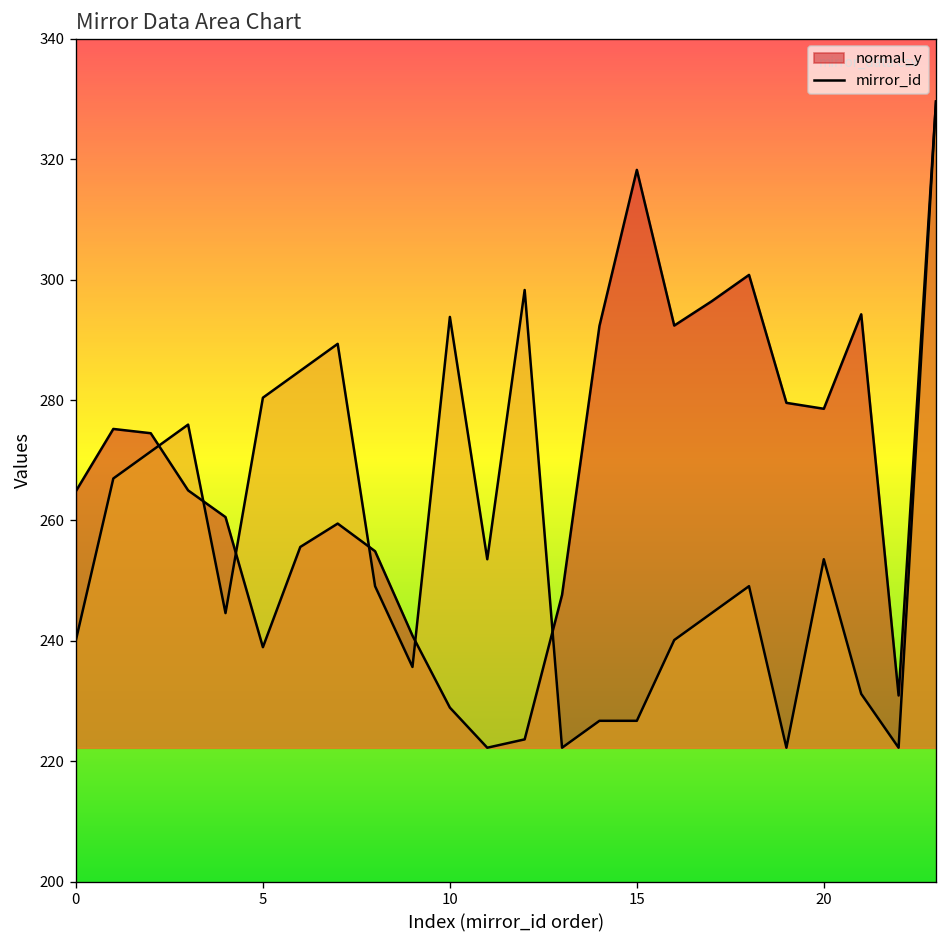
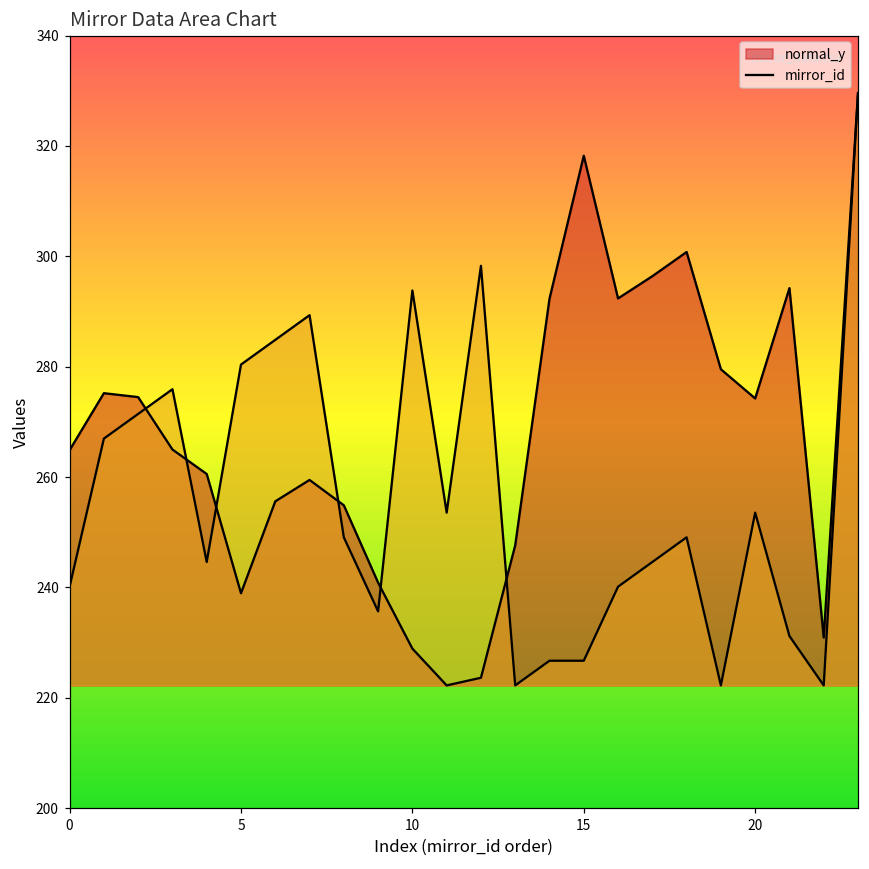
  {
    "normal_y": {
      "0": 265,
      "5": 239,
      "10": 229,
      "15": 318,
-     "20": 279
+     "20": 274
    }
  }
